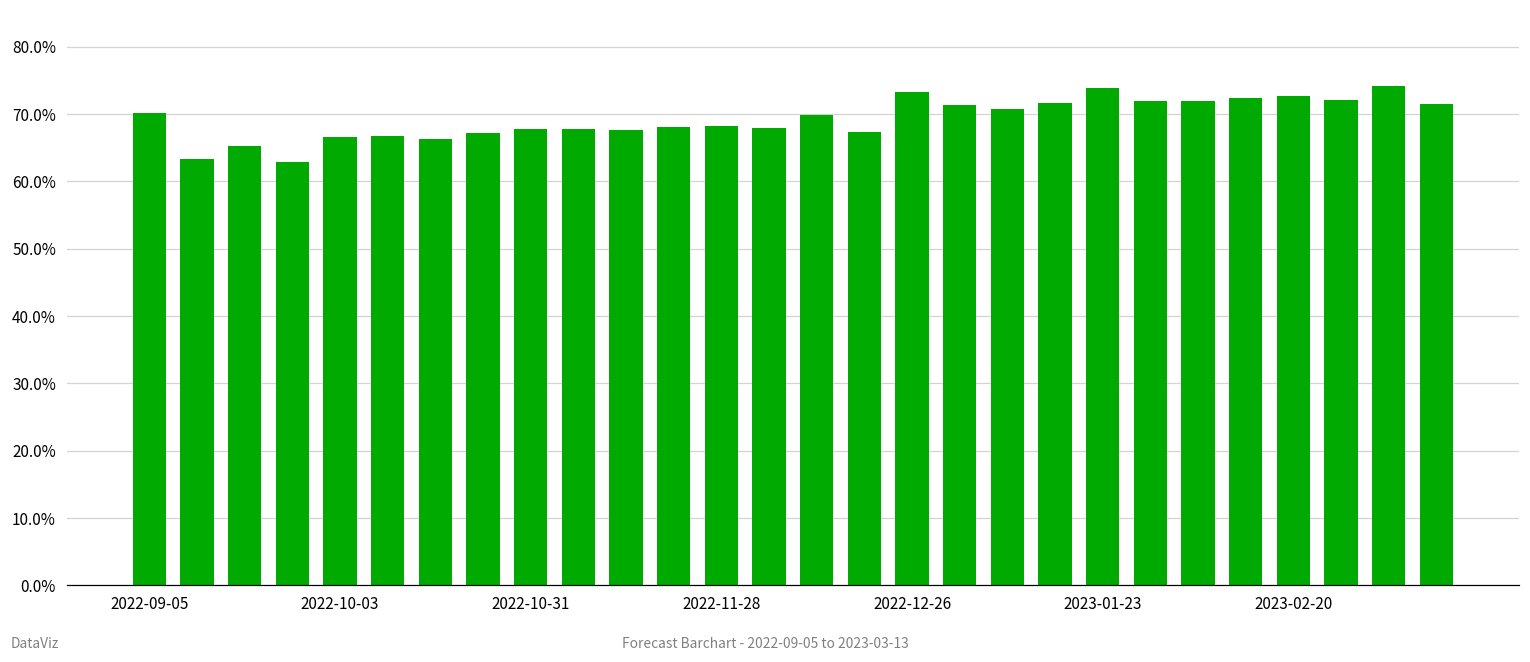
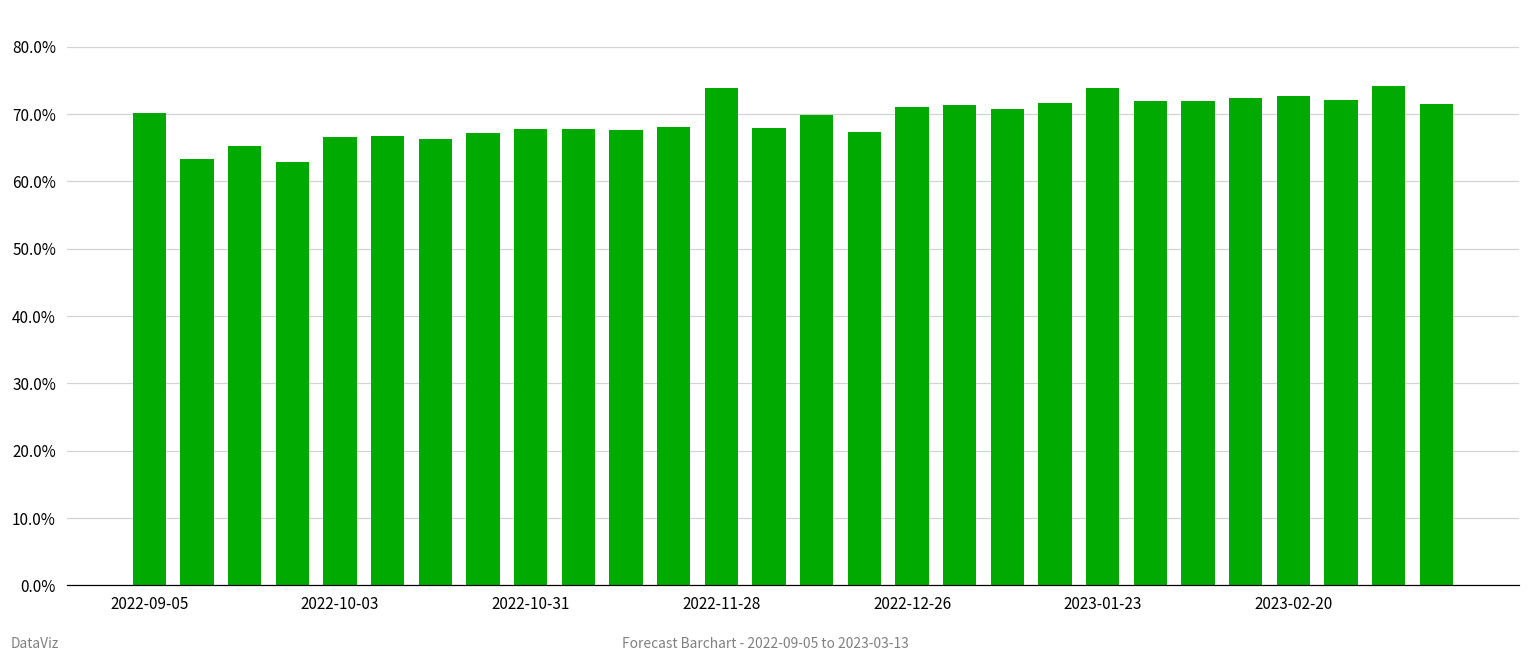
  {
    "2022-09-05": "70%",
    "2022-10-03": "67%",
    "2022-10-31": "68%",
-   "2022-11-28": "68%",
-   "2022-12-26": "73%",
+   "2022-11-28": "74%",
+   "2022-12-26": "71%",
    "2023-01-23": "74%",
    "2023-02-20": "73%"
  }
